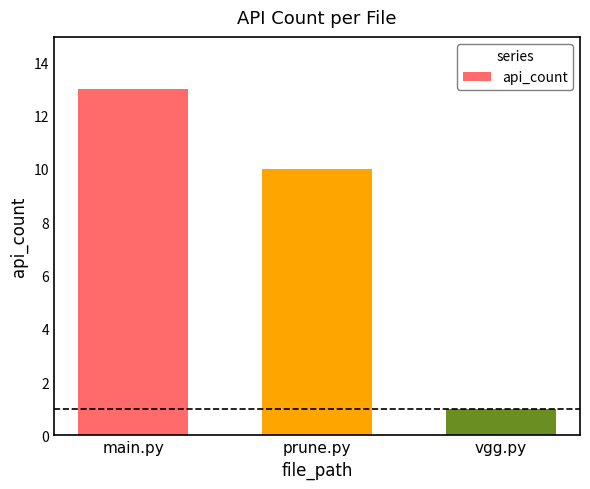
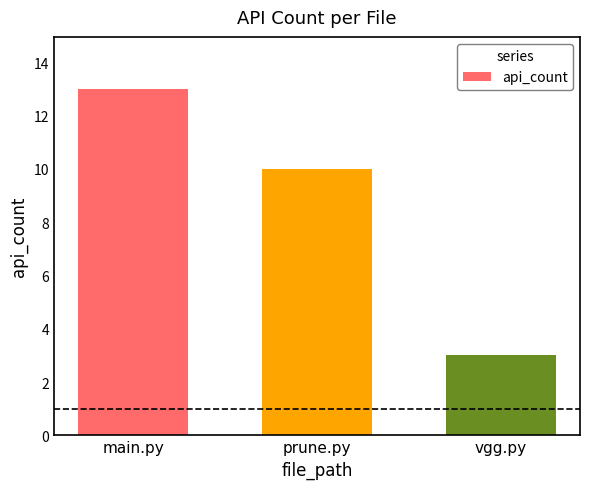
  {
    "main.py": 13,
    "prune.py": 10,
-   "vgg.py": 1
+   "vgg.py": 3
  }
